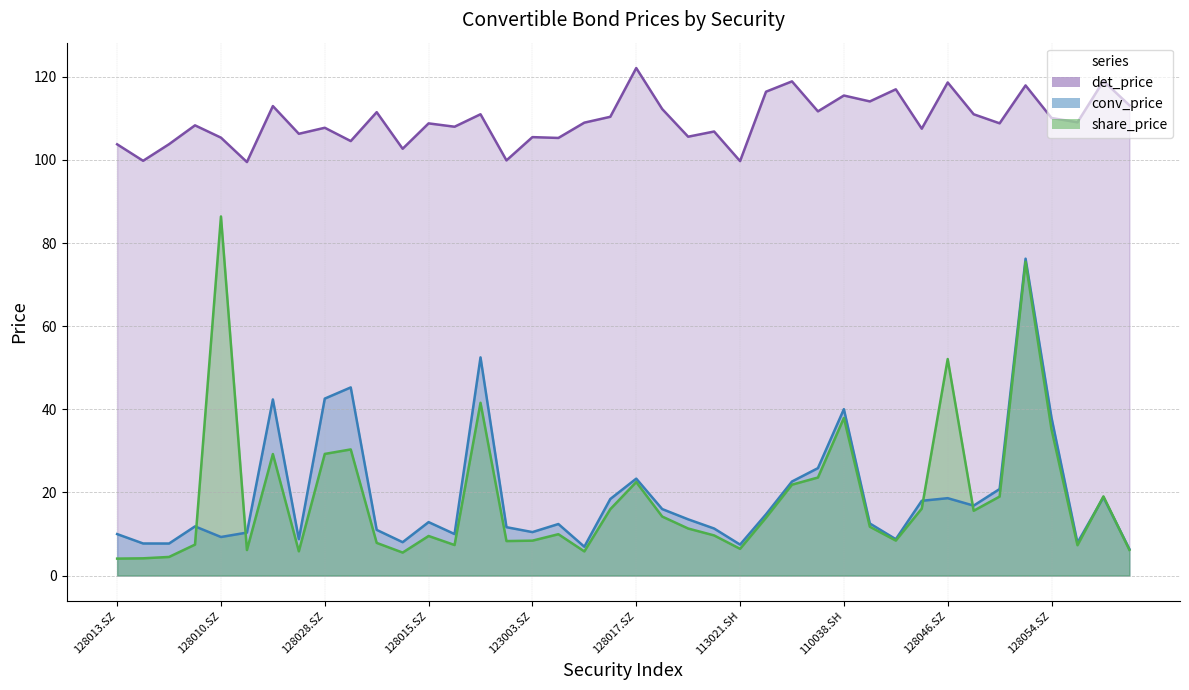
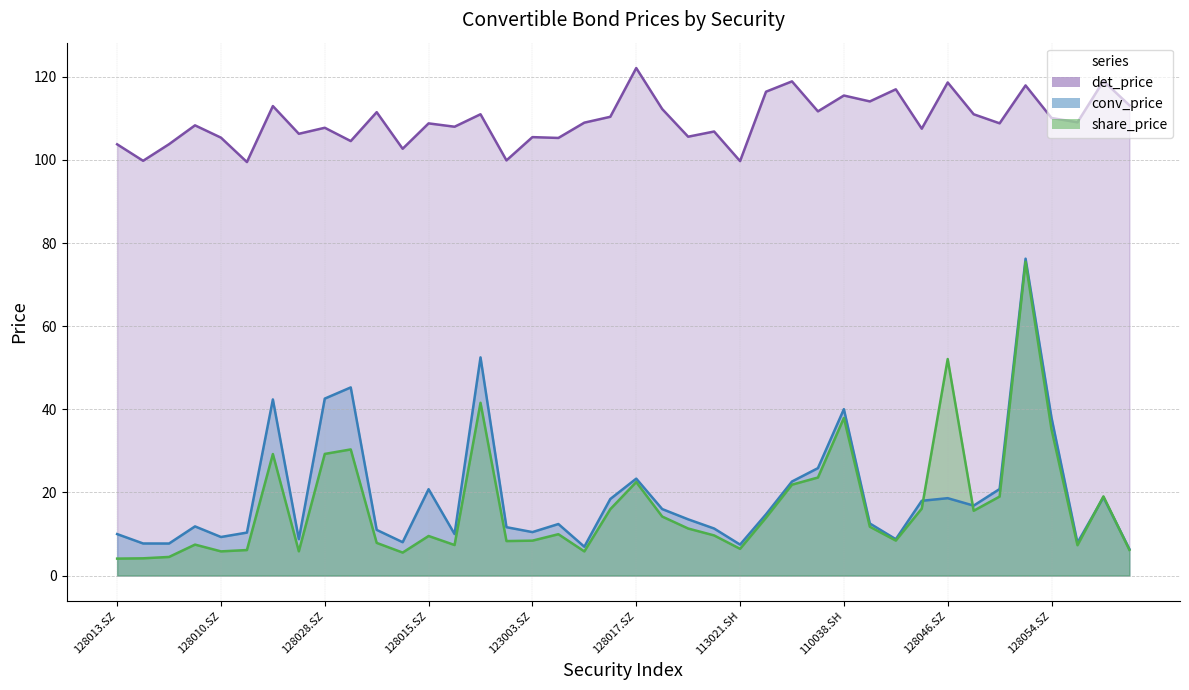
  {
    "det_price": {
      "128013.SZ": 104,
      "128010.SZ": 105,
      "128028.SZ": 108,
      "128015.SZ": 109,
      "123003.SZ": 106,
      "128017.SZ": 122,
      "113021.SH": 100,
      "110038.SH": 116,
      "128046.SZ": 119
    },
    "conv_price": {
      "128013.SZ": 10,
      "128010.SZ": 9,
      "128028.SZ": 43,
-     "128015.SZ": 13,
+     "128015.SZ": 21,
      "123003.SZ": 10,
      "128017.SZ": 23,
      "113021.SH": 7,
      "110038.SH": 40,
      "128046.SZ": 19,
      "128054.SZ": 38
    },
    "share_price": {
      "128013.SZ": 4,
-     "128010.SZ": 86,
+     "128010.SZ": 6,
      "128028.SZ": 29,
      "128015.SZ": 10,
      "123003.SZ": 8,
      "128017.SZ": 23,
      "113021.SH": 6,
      "110038.SH": 38,
      "128046.SZ": 52,
      "128054.SZ": 35
    }
  }
